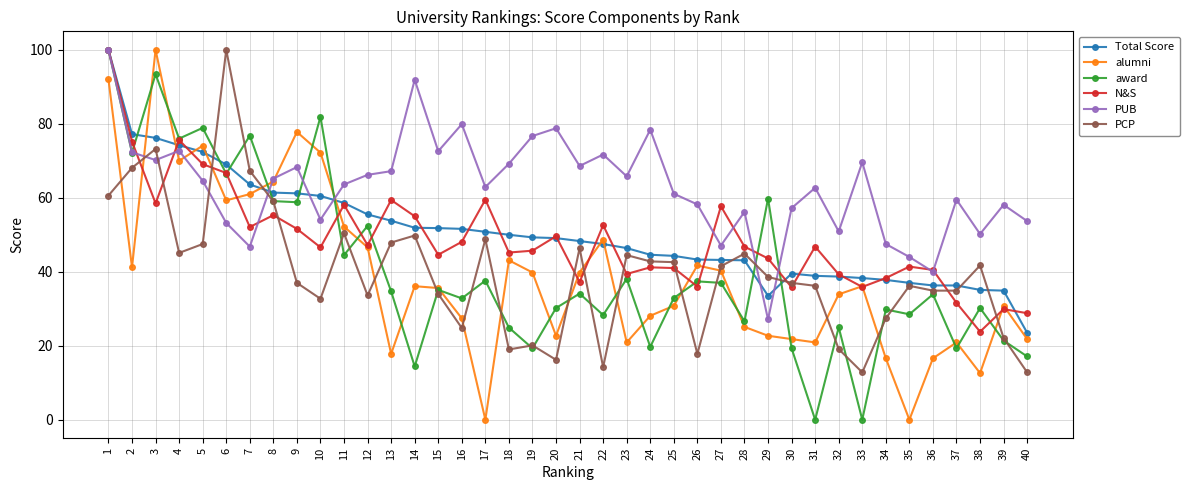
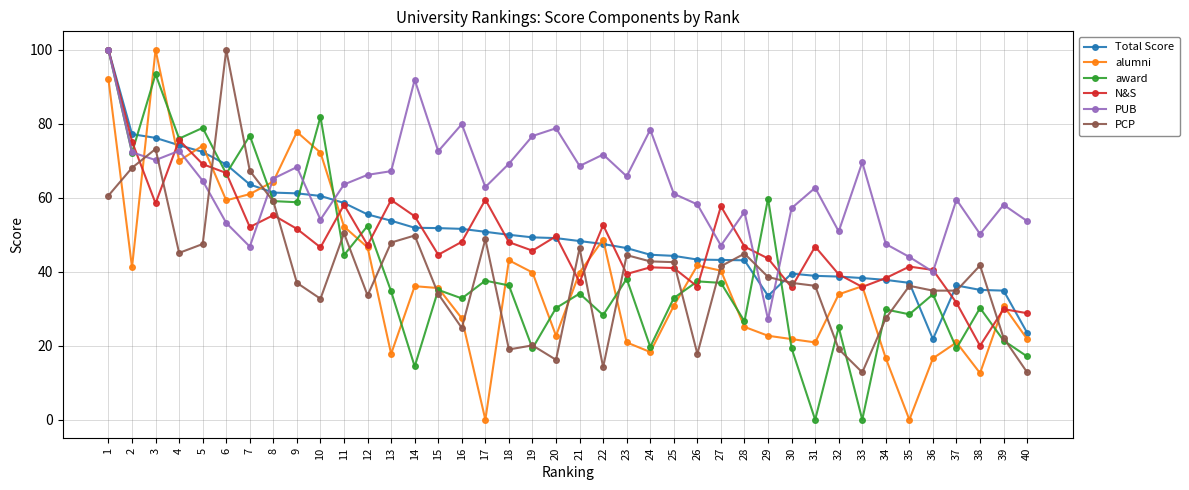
  {
    "Total Score": {
      "2": 77,
      "3": 76,
      "4": 74,
      "5": 72,
      "6": 69,
      "7": 64,
      "8": 61,
      "9": 61,
      "10": 61,
      "12": 56,
      "13": 54,
      "14": 52,
      "15": 52,
      "16": 52,
      "17": 51,
      "18": 50,
      "19": 49,
      "21": 48,
      "22": 48,
      "23": 46,
      "24": 45,
      "25": 44,
      "26": 43,
      "27": 43,
      "28": 43,
      "29": 34,
      "30": 40,
      "31": 39,
      "33": 38,
      "35": 37,
-     "36": 36,
+     "36": 22,
      "37": 36,
      "38": 35,
      "39": 35,
      "40": 24
    },
    "alumni": {
      "1": 92,
      "2": 41,
      "3": 100,
      "4": 70,
      "5": 74,
      "6": 59,
      "7": 61,
      "8": 64,
      "9": 78,
      "10": 72,
      "11": 52,
      "13": 18,
      "14": 36,
      "16": 27,
      "17": 0,
      "18": 43,
      "19": 40,
      "20": 23,
      "21": 40,
      "22": 49,
      "23": 21,
-     "24": 28,
+     "24": 18,
      "25": 31,
      "26": 42,
      "27": 40,
      "28": 25,
      "29": 23,
      "30": 22,
      "31": 21,
      "32": 34,
      "34": 17,
      "35": 0,
      "36": 17,
      "37": 21,
      "38": 13,
      "39": 31,
      "40": 22
    },
    "award": {
      "3": 93,
      "5": 79,
      "7": 77,
      "9": 59,
      "10": 82,
      "11": 45,
      "12": 52,
      "13": 35,
      "14": 14,
      "16": 33,
      "17": 38,
-     "18": 25,
+     "18": 36,
      "19": 19,
      "20": 30,
      "21": 34,
      "22": 28,
      "23": 38,
      "24": 20,
      "25": 33,
      "26": 37,
      "27": 37,
      "28": 27,
      "29": 60,
      "30": 19,
      "31": 0,
      "32": 25,
      "33": 0,
      "34": 30,
      "35": 29,
      "36": 34,
      "37": 19,
      "38": 30,
      "39": 21,
      "40": 17
    },
    "N&S": {
      "2": 75,
      "3": 59,
      "5": 69,
      "7": 52,
      "8": 55,
      "9": 52,
      "10": 47,
      "13": 59,
      "14": 55,
      "15": 45,
      "16": 48,
      "17": 60,
-     "18": 45,
+     "18": 48,
      "19": 46,
      "21": 37,
      "22": 53,
      "23": 39,
      "24": 41,
      "25": 41,
      "26": 36,
      "27": 58,
      "28": 47,
      "29": 44,
      "30": 36,
      "31": 47,
      "35": 41,
      "37": 32,
-     "38": 24,
+     "38": 20,
      "39": 30,
      "40": 29
    }
  }
